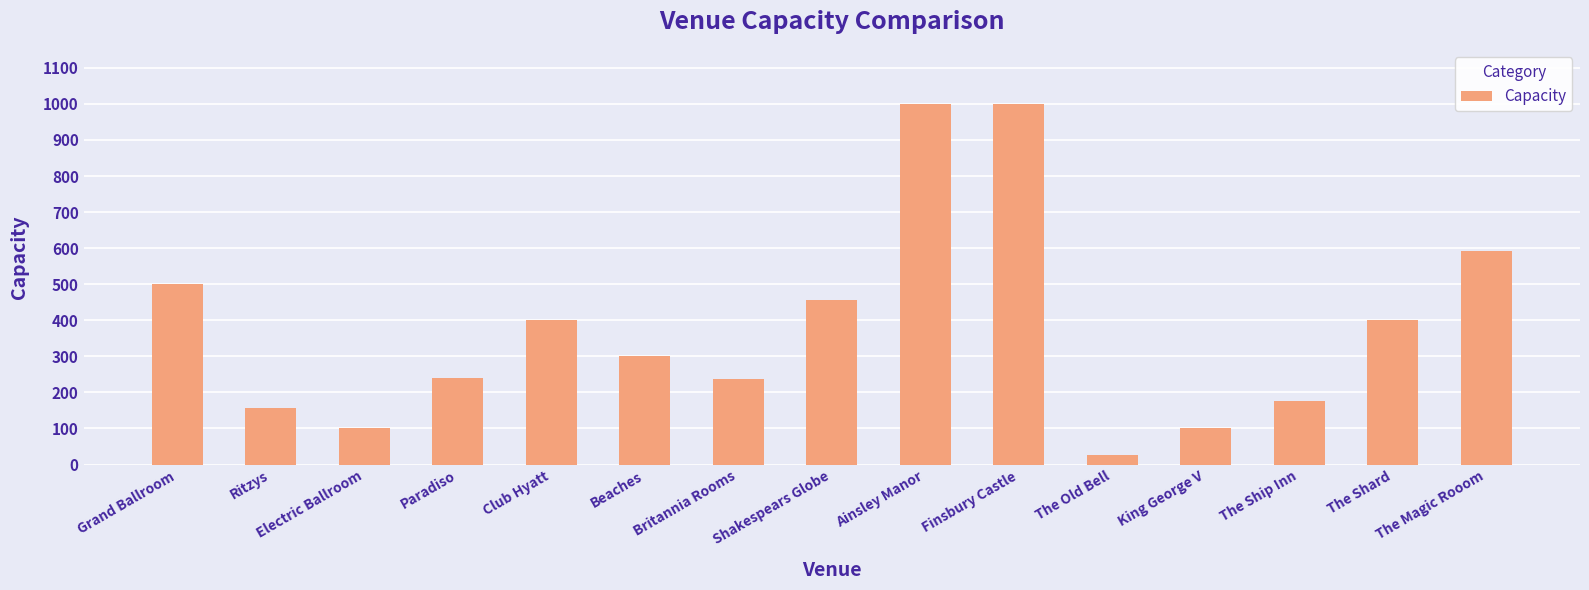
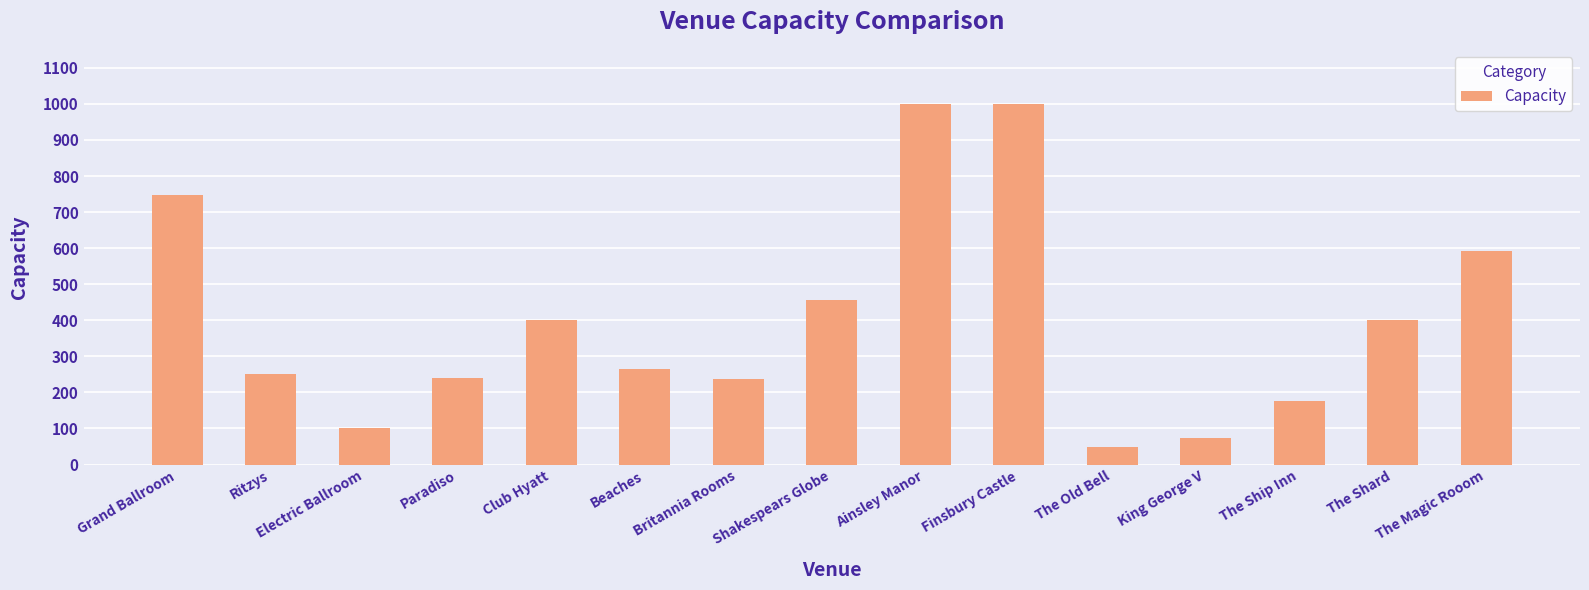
  {
-   "Grand Ballroom": 500,
-   "Ritzys": 160,
+   "Grand Ballroom": 750,
+   "Ritzys": 250,
    "Electric Ballroom": 100,
    "Paradiso": 240,
    "Club Hyatt": 400,
-   "Beaches": 300,
+   "Beaches": 270,
    "Britannia Rooms": 240,
    "Shakespears Globe": 460,
    "Ainsley Manor": 1000,
    "Finsbury Castle": 1000,
-   "The Old Bell": 30,
-   "King George V": 100,
+   "The Old Bell": 50,
+   "King George V": 80,
    "The Ship Inn": 180,
    "The Shard": 400,
    "The Magic Rooom": 590
  }
